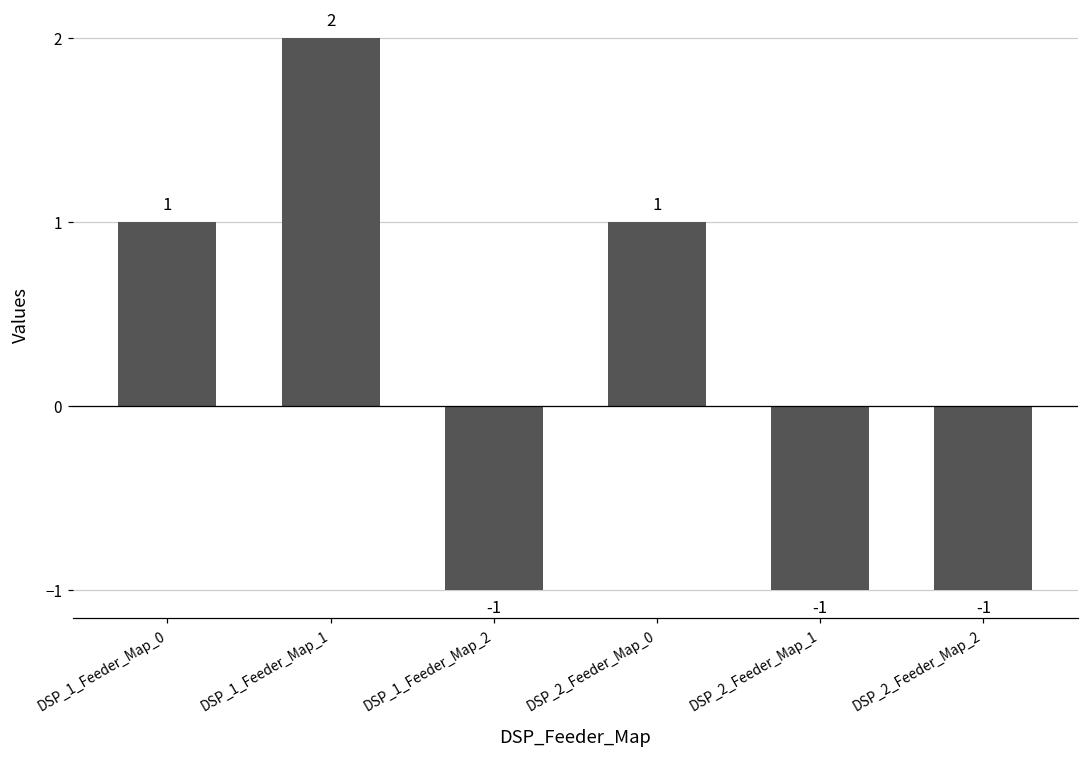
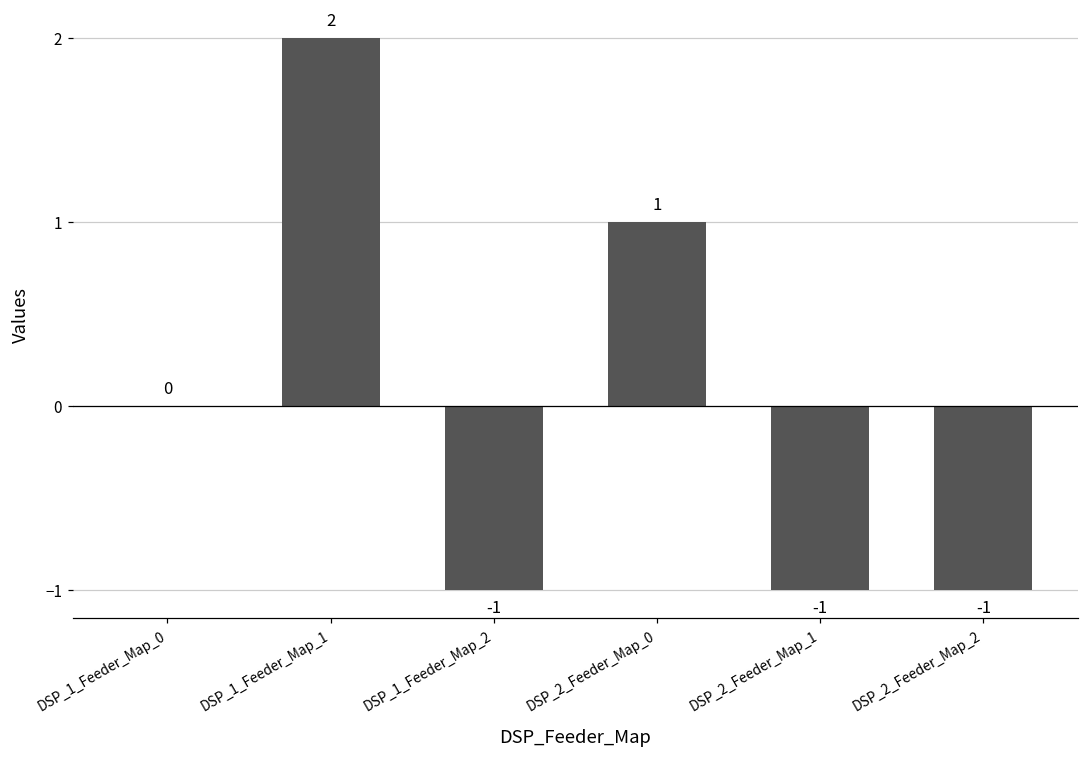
  {
-   "DSP_1_Feeder_Map_0": 1,
+   "DSP_1_Feeder_Map_0": 0,
    "DSP_1_Feeder_Map_1": 2,
    "DSP_1_Feeder_Map_2": -1,
    "DSP_2_Feeder_Map_0": 1,
    "DSP_2_Feeder_Map_1": -1,
    "DSP_2_Feeder_Map_2": -1
  }
